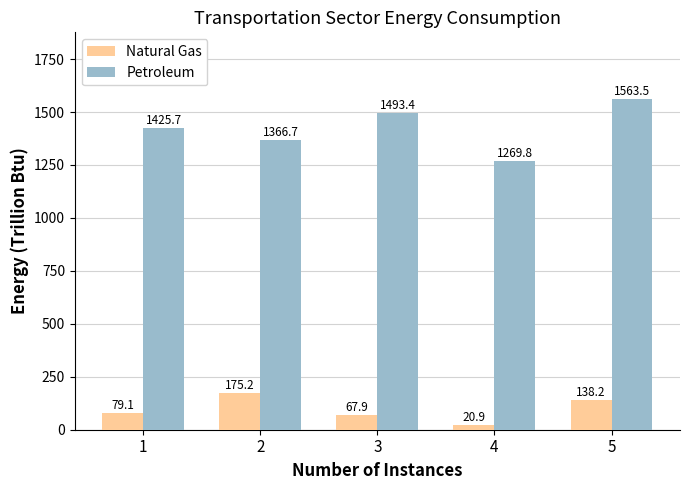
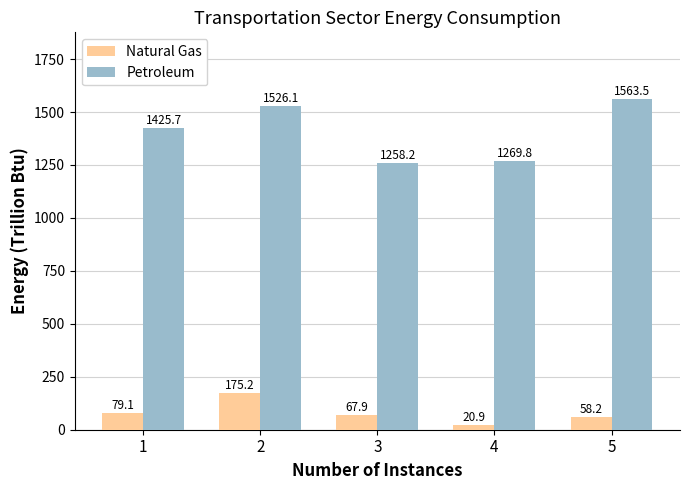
  {
    "Natural Gas": {
      "1": 79.1,
      "2": 175.2,
      "3": 67.9,
      "4": 20.9,
-     "5": 138.2
+     "5": 58.2
    },
    "Petroleum": {
      "1": 1425.7,
-     "2": 1366.7,
-     "3": 1493.4,
+     "2": 1526.1,
+     "3": 1258.2,
      "4": 1269.8,
      "5": 1563.5
    }
  }
